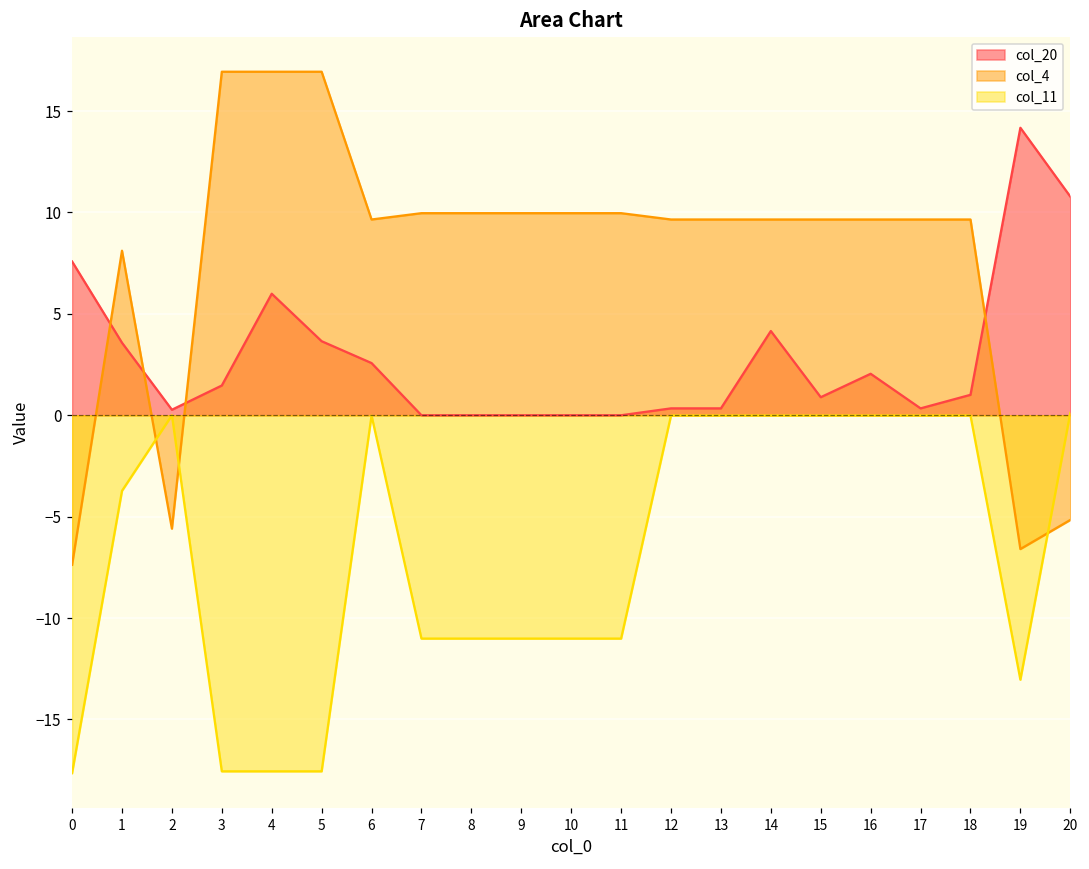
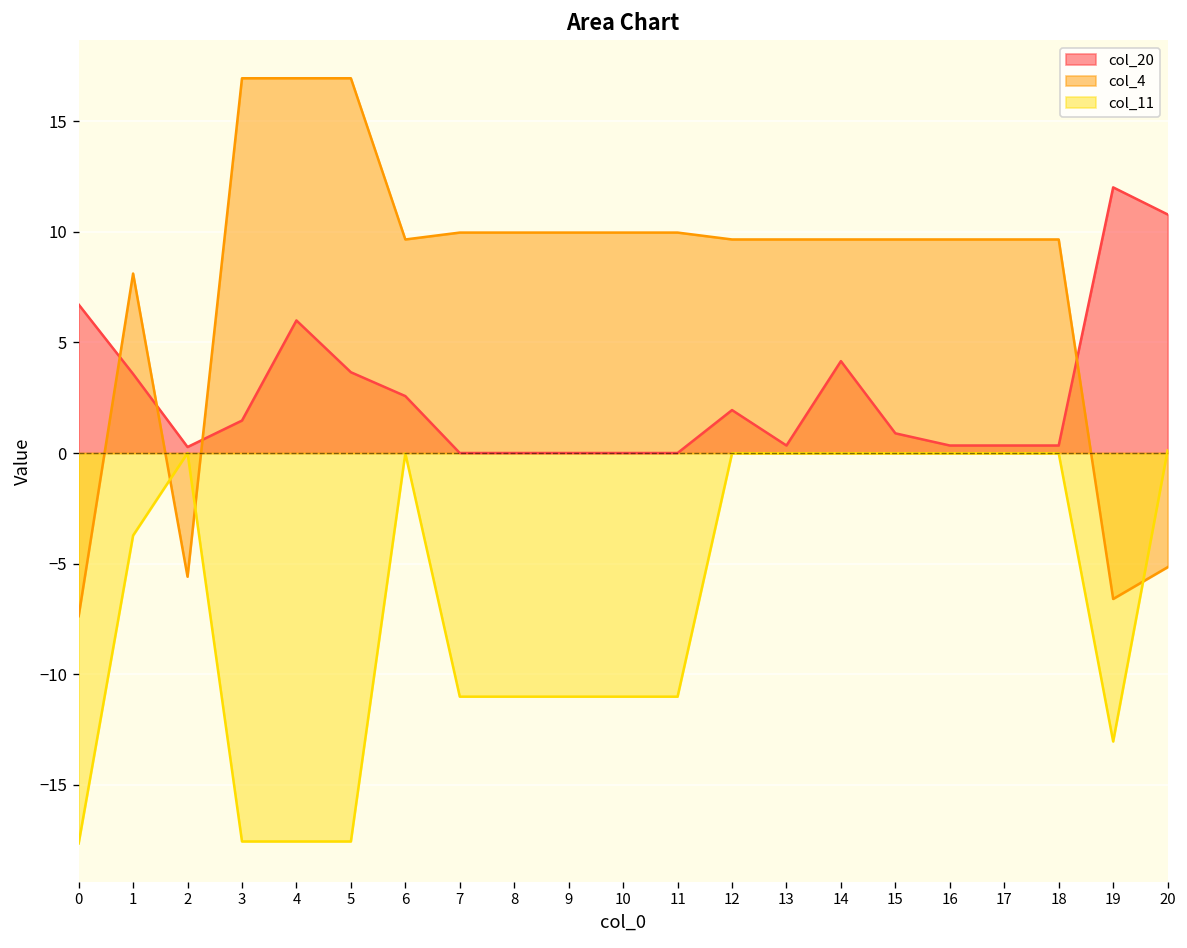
  {
    "col_20": {
-     "0": 7.6,
+     "0": 6.7,
      "1": 3.6,
      "2": 0.3,
      "3": 1.5,
      "4": 6.0,
      "5": 3.7,
      "6": 2.6,
-     "12": 0.3,
+     "12": 1.9,
      "13": 0.3,
      "14": 4.2,
      "15": 0.9,
-     "16": 2.0,
+     "16": 0.3,
      "17": 0.3,
-     "18": 1.0,
-     "19": 14.2,
+     "18": 0.3,
+     "19": 12.0,
      "20": 10.8
    }
  }
